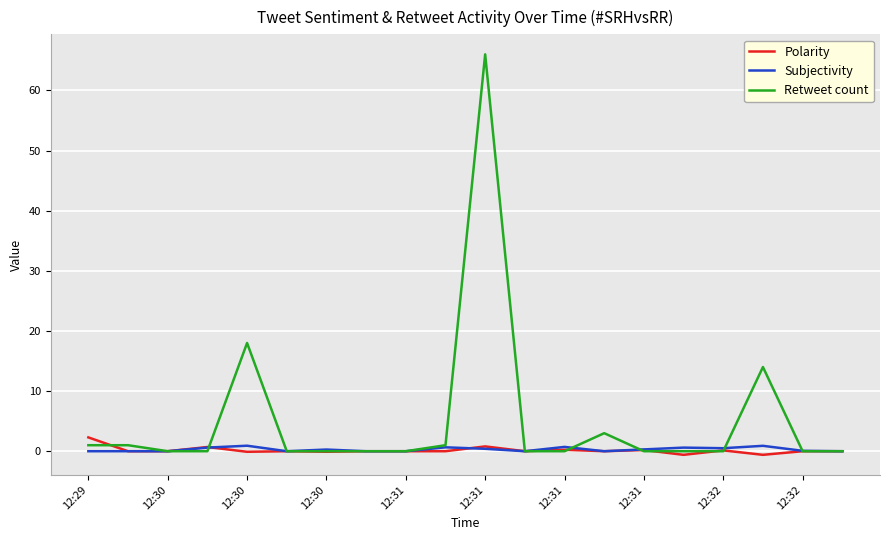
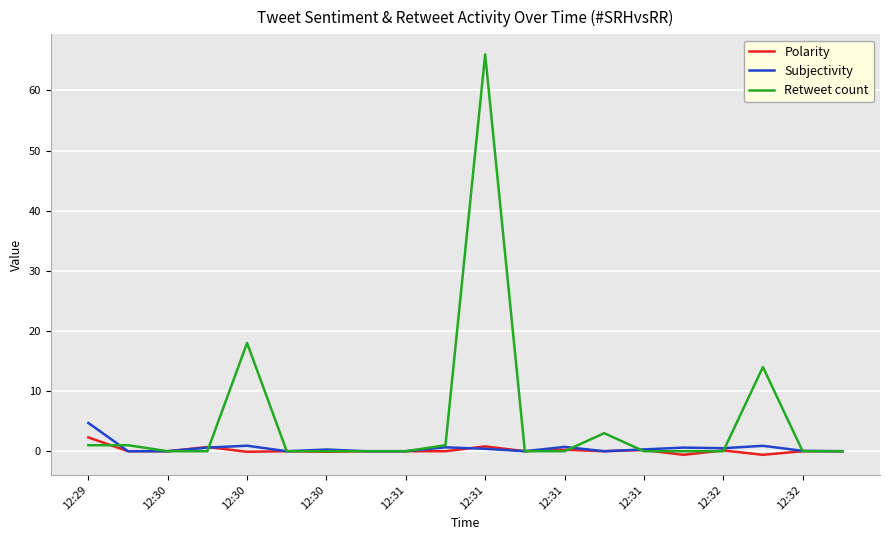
  {
    "Polarity": {
      "12:29": 2
    },
    "Subjectivity": {
-     "12:29": 0
+     "12:29": 5
    },
    "Retweet count": {
      "12:29": 1
    }
  }
